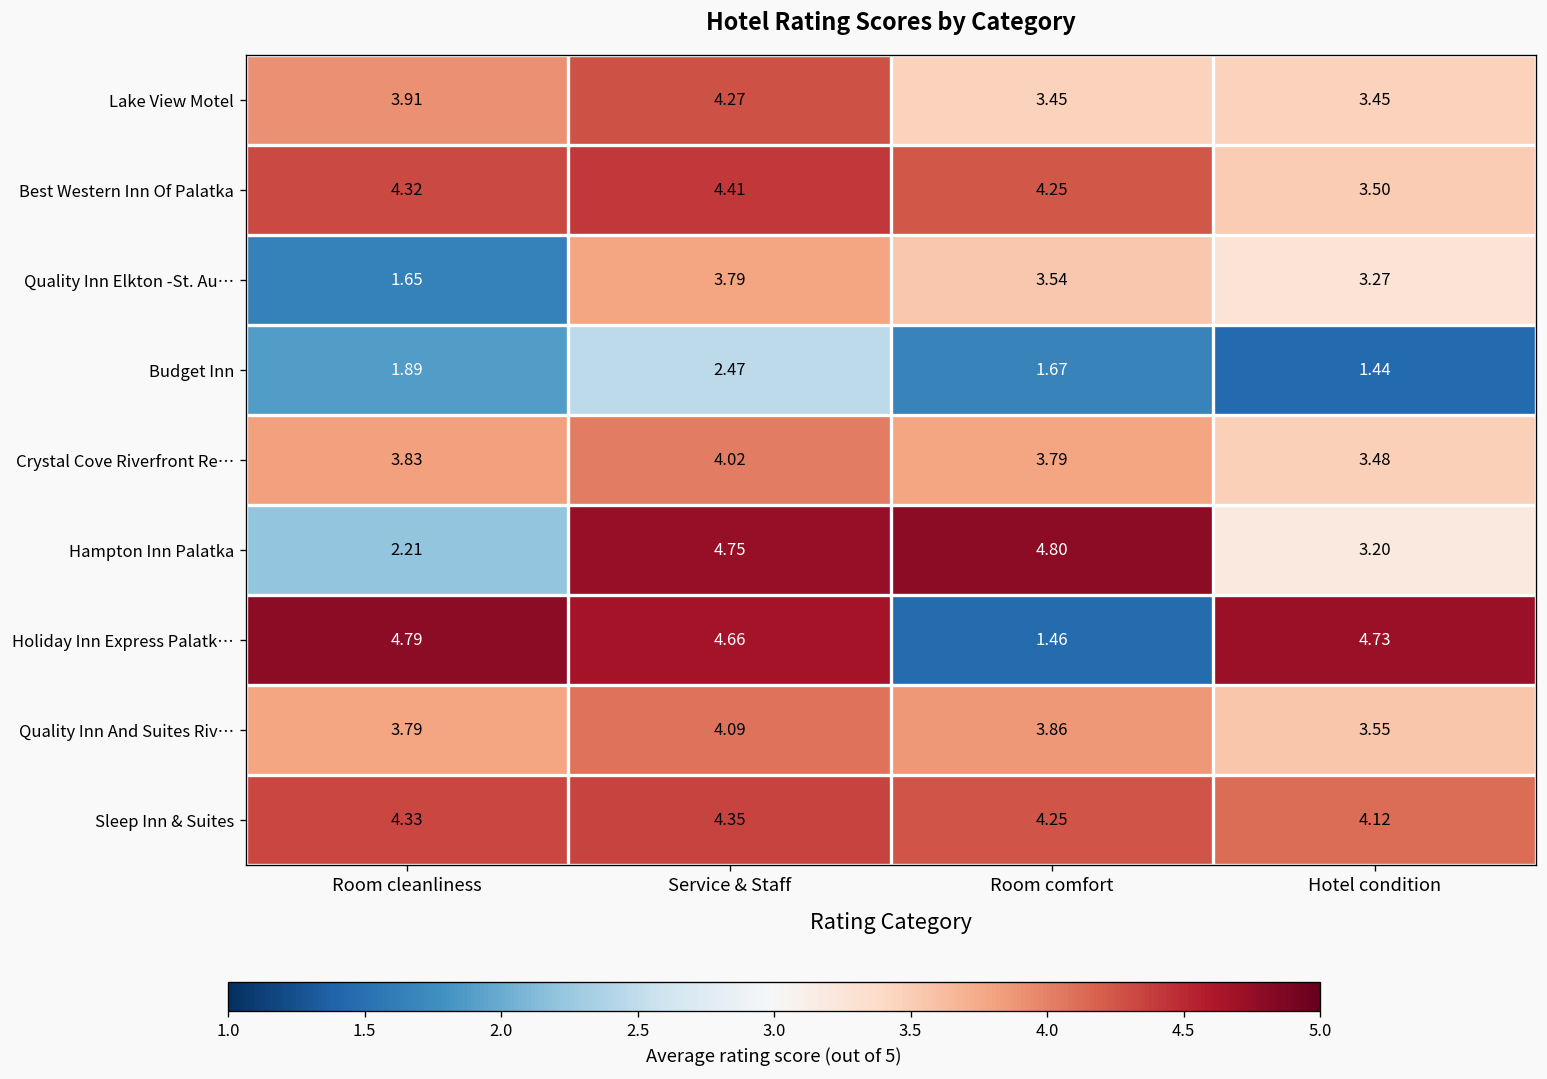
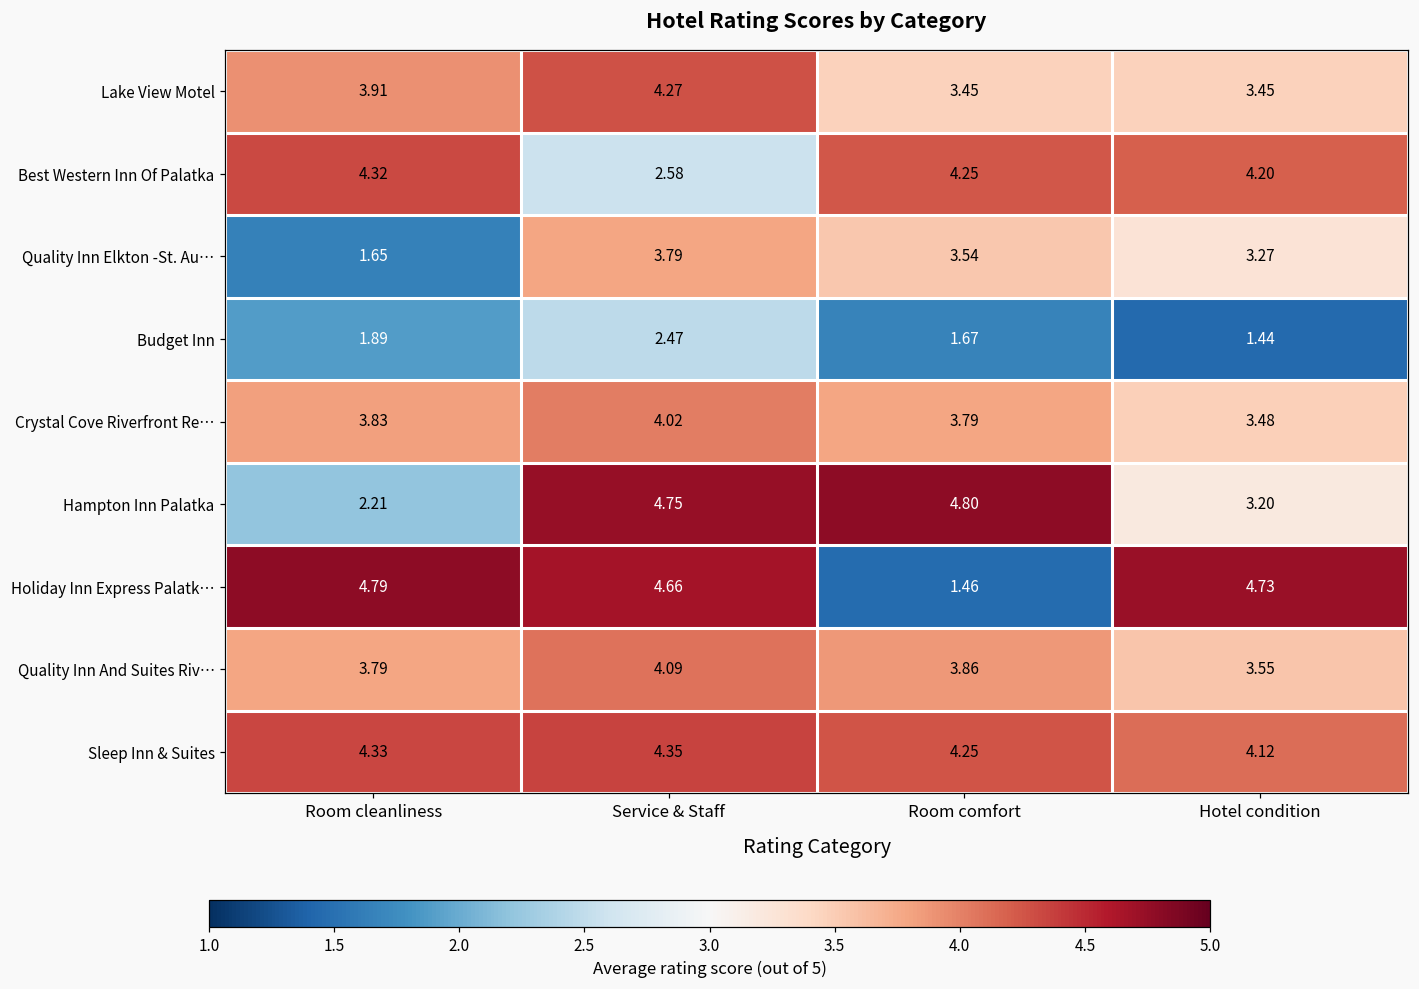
  {
    "Lake View Motel": {
      "Room cleanliness": 3.91,
      "Service & Staff": 4.27,
      "Room comfort": 3.45,
      "Hotel condition": 3.45
    },
    "Best Western Inn Of Palatka": {
      "Room cleanliness": 4.32,
-     "Service & Staff": 4.41,
+     "Service & Staff": 2.58,
      "Room comfort": 4.25,
-     "Hotel condition": 3.50
+     "Hotel condition": 4.20
    },
    "Quality Inn Elkton -St. Au…": {
      "Room cleanliness": 1.65,
      "Service & Staff": 3.79,
      "Room comfort": 3.54,
      "Hotel condition": 3.27
    },
    "Budget Inn": {
      "Room cleanliness": 1.89,
      "Service & Staff": 2.47,
      "Room comfort": 1.67,
      "Hotel condition": 1.44
    },
    "Crystal Cove Riverfront Re…": {
      "Room cleanliness": 3.83,
      "Service & Staff": 4.02,
      "Room comfort": 3.79,
      "Hotel condition": 3.48
    },
    "Hampton Inn Palatka": {
      "Room cleanliness": 2.21,
      "Service & Staff": 4.75,
      "Room comfort": 4.80,
      "Hotel condition": 3.20
    },
    "Holiday Inn Express Palatk…": {
      "Room cleanliness": 4.79,
      "Service & Staff": 4.66,
      "Room comfort": 1.46,
      "Hotel condition": 4.73
    },
    "Quality Inn And Suites Riv…": {
      "Room cleanliness": 3.79,
      "Service & Staff": 4.09,
      "Room comfort": 3.86,
      "Hotel condition": 3.55
    },
    "Sleep Inn & Suites": {
      "Room cleanliness": 4.33,
      "Service & Staff": 4.35,
      "Room comfort": 4.25,
      "Hotel condition": 4.12
    }
  }
